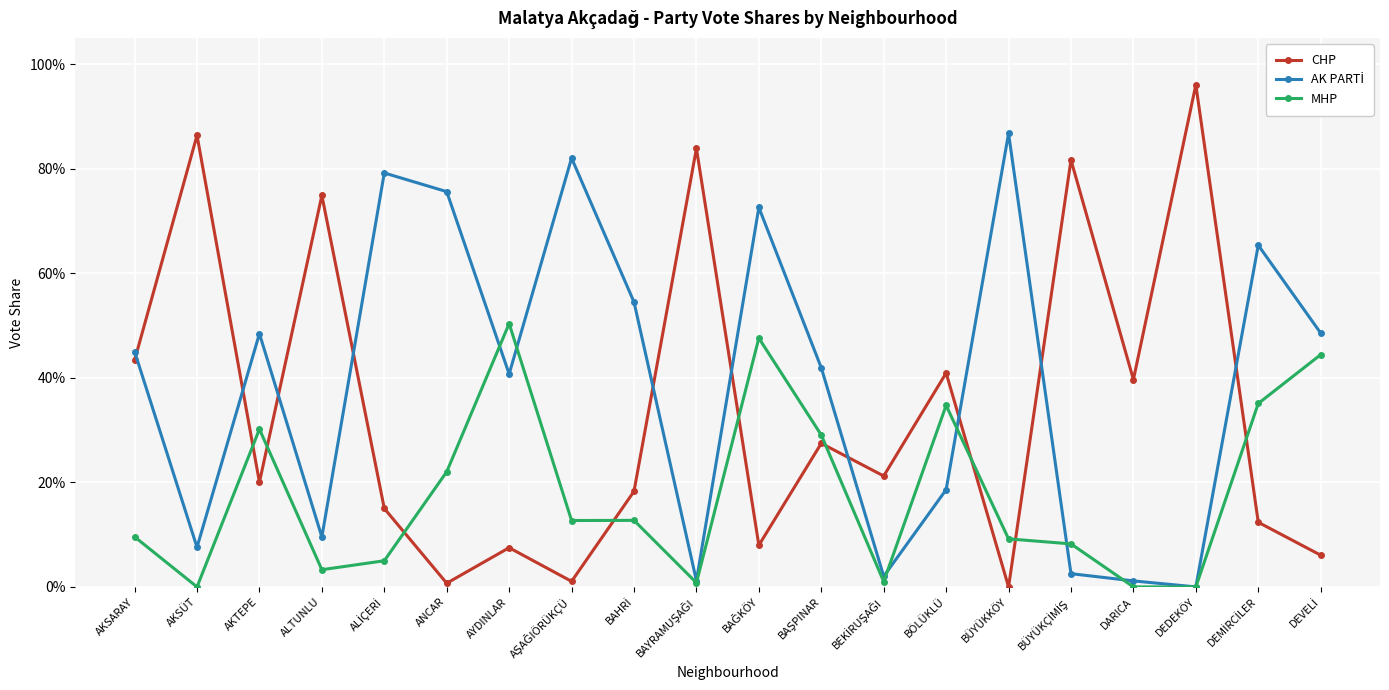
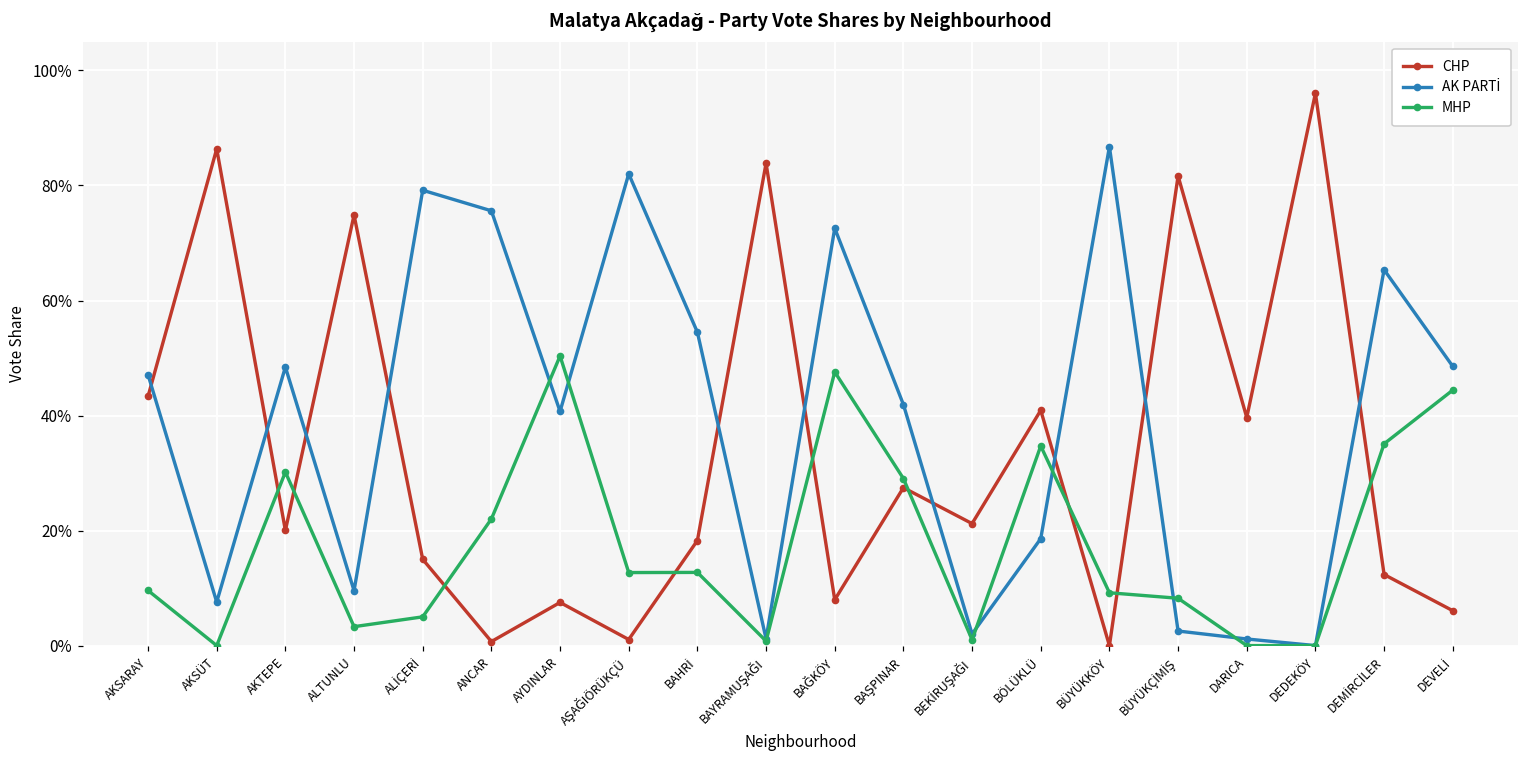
  {
    "CHP": {
      "AKSARAY": "43%",
      "AKSÜT": "86%",
      "AKTEPE": "20%",
      "ALTUNLU": "75%",
      "ALİÇERİ": "15%",
      "ANCAR": "1%",
      "AYDINLAR": "8%",
      "AŞAĞIÖRÜKÇÜ": "1%",
      "BAHRİ": "18%",
      "BAYRAMUŞAĞI": "84%",
      "BAĞKÖY": "8%",
      "BAŞPINAR": "27%",
      "BEKİRUŞAĞI": "21%",
      "BÖLÜKLÜ": "41%",
      "BÜYÜKKÖY": "0%",
      "BÜYÜKÇİMİŞ": "82%",
      "DARICA": "40%",
      "DEDEKÖY": "96%",
      "DEMİRCİLER": "12%",
      "DEVELİ": "6%"
    },
    "AK PARTİ": {
-     "AKSARAY": "45%",
+     "AKSARAY": "47%",
      "AKSÜT": "8%",
      "AKTEPE": "48%",
      "ALTUNLU": "10%",
      "ALİÇERİ": "79%",
      "ANCAR": "76%",
      "AYDINLAR": "41%",
      "AŞAĞIÖRÜKÇÜ": "82%",
      "BAHRİ": "54%",
      "BAĞKÖY": "73%",
      "BAŞPINAR": "42%",
      "BEKİRUŞAĞI": "2%",
      "BÖLÜKLÜ": "19%",
      "BÜYÜKKÖY": "87%",
      "BÜYÜKÇİMİŞ": "3%",
      "DARICA": "1%",
      "DEMİRCİLER": "65%",
      "DEVELİ": "49%"
    },
    "MHP": {
      "AKSARAY": "10%",
      "AKSÜT": "0%",
      "AKTEPE": "30%",
      "ALTUNLU": "3%",
      "ALİÇERİ": "5%",
      "ANCAR": "22%",
      "AYDINLAR": "50%",
      "AŞAĞIÖRÜKÇÜ": "13%",
      "BAHRİ": "13%",
      "BAĞKÖY": "48%",
      "BAŞPINAR": "29%",
      "BEKİRUŞAĞI": "1%",
      "BÖLÜKLÜ": "35%",
      "BÜYÜKKÖY": "9%",
      "BÜYÜKÇİMİŞ": "8%",
      "DARICA": "0%",
      "DEMİRCİLER": "35%",
      "DEVELİ": "44%"
    }
  }
